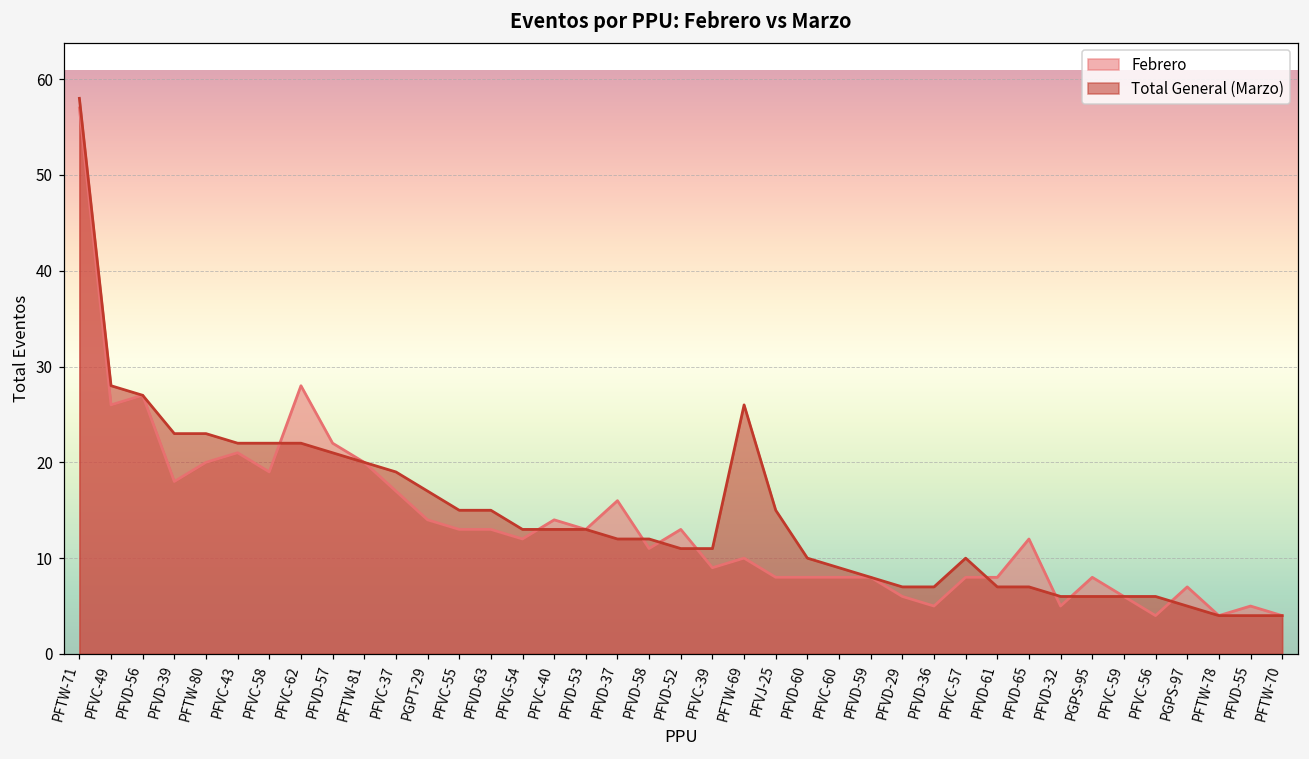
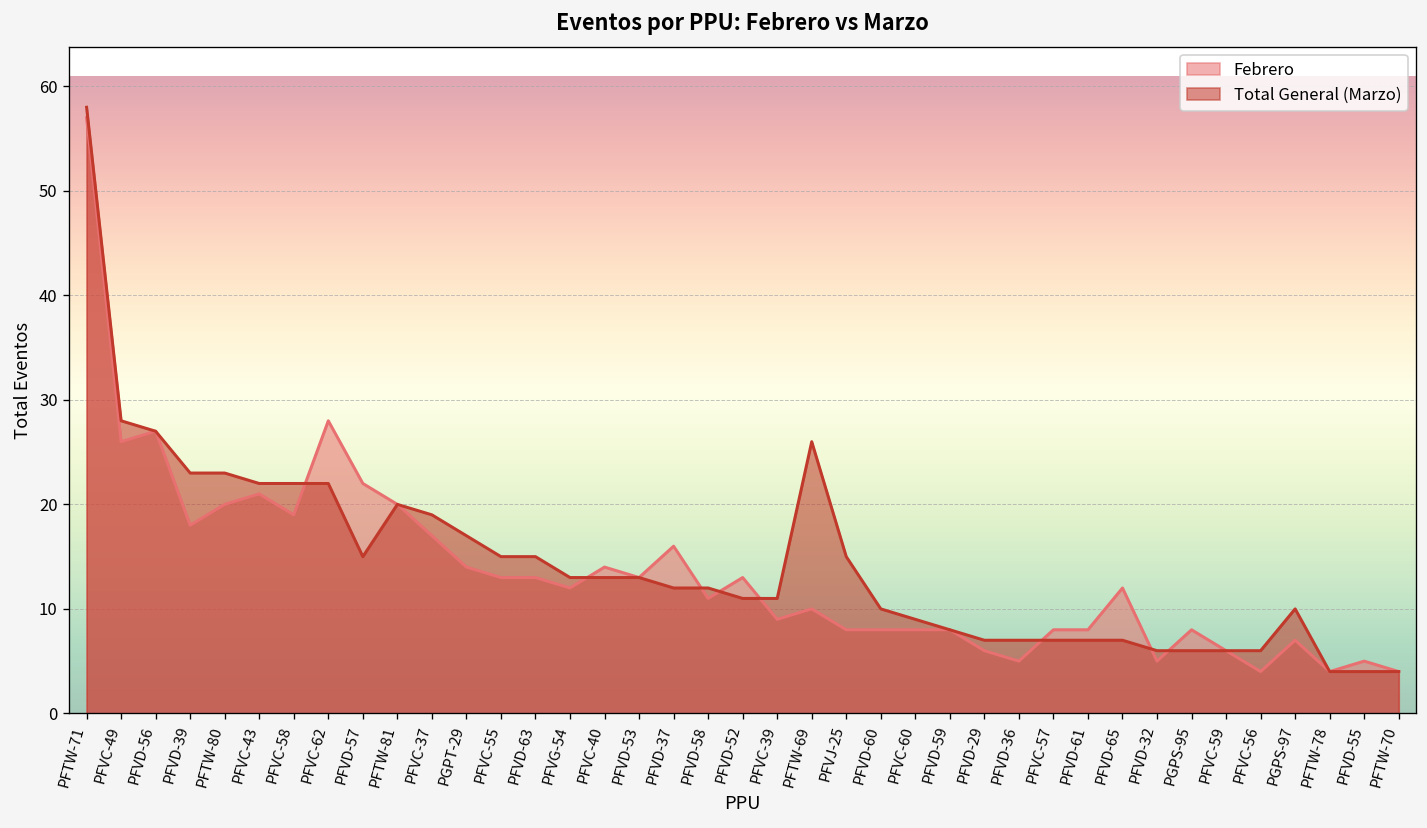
  {
    "Febrero": {
      "PFTW-71": 57,
      "PFVC-49": 26,
      "PFVD-39": 18,
      "PFTW-80": 20,
      "PFVC-43": 21,
      "PFVC-58": 19,
      "PFVC-62": 28,
      "PFVD-57": 22,
      "PFVC-37": 17,
      "PGPT-29": 14,
      "PFVC-55": 13,
      "PFVD-63": 13,
      "PFVG-54": 12,
      "PFVC-40": 14,
      "PFVD-37": 16,
      "PFVD-58": 11,
      "PFVD-52": 13,
      "PFVC-39": 9,
      "PFTW-69": 10,
      "PFVJ-25": 8,
      "PFVD-60": 8,
      "PFVC-60": 8,
      "PFVD-29": 6,
      "PFVD-36": 5,
      "PFVC-57": 8,
      "PFVD-61": 8,
      "PFVD-65": 12,
      "PFVD-32": 5,
      "PGPS-95": 8,
      "PFVC-56": 4,
      "PGPS-97": 7,
      "PFVD-55": 5
    },
    "Total General (Marzo)": {
      "PFTW-71": 58,
      "PFVC-49": 28,
      "PFVD-39": 23,
      "PFTW-80": 23,
      "PFVC-43": 22,
      "PFVC-58": 22,
      "PFVC-62": 22,
-     "PFVD-57": 21,
+     "PFVD-57": 15,
      "PFVC-37": 19,
      "PGPT-29": 17,
      "PFVC-55": 15,
      "PFVD-63": 15,
      "PFVG-54": 13,
      "PFVC-40": 13,
      "PFVD-37": 12,
      "PFVD-58": 12,
      "PFVD-52": 11,
      "PFVC-39": 11,
      "PFTW-69": 26,
      "PFVJ-25": 15,
      "PFVD-60": 10,
      "PFVC-60": 9,
      "PFVD-29": 7,
      "PFVD-36": 7,
-     "PFVC-57": 10,
+     "PFVC-57": 7,
      "PFVD-61": 7,
      "PFVD-65": 7,
      "PFVD-32": 6,
      "PGPS-95": 6,
      "PFVC-56": 6,
-     "PGPS-97": 5,
+     "PGPS-97": 10,
      "PFVD-55": 4
    }
  }
